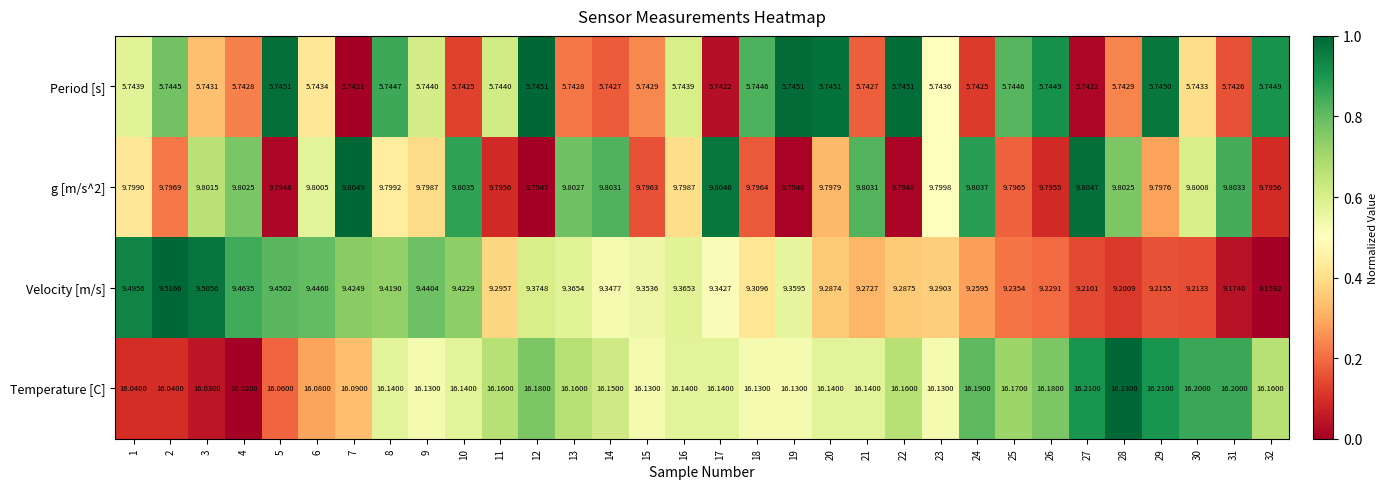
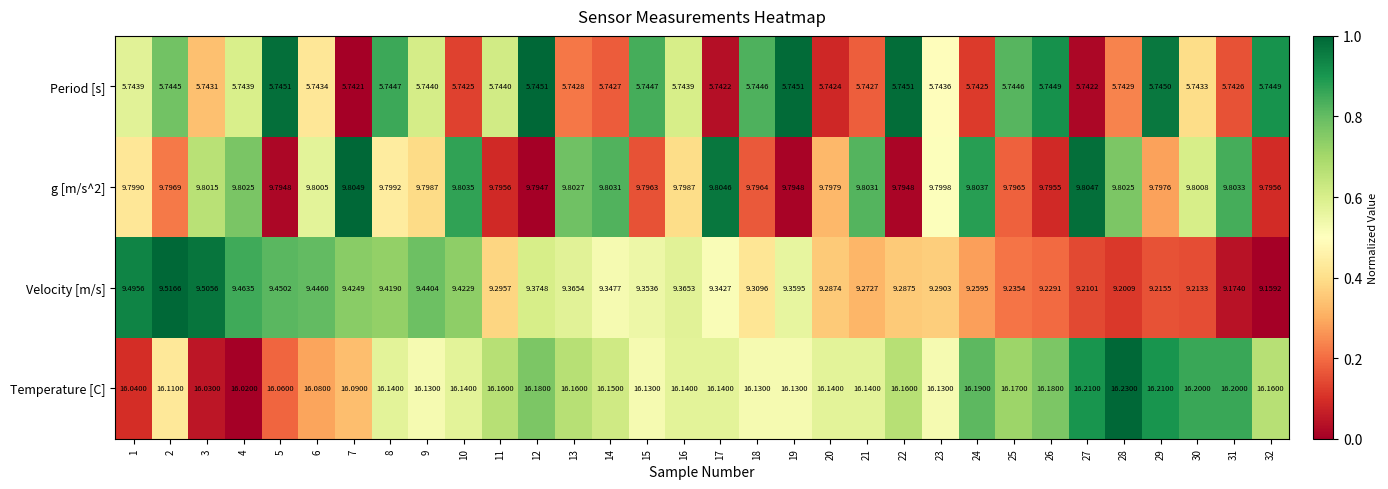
  {
    "Period [s]": {
      "1": 5.7439,
      "2": 5.7445,
      "3": 5.7431,
-     "4": 5.7428,
+     "4": 5.7439,
      "5": 5.7451,
      "6": 5.7434,
      "7": 5.7421,
      "8": 5.7447,
      "9": 5.7440,
      "10": 5.7425,
      "11": 5.7440,
      "12": 5.7451,
      "13": 5.7428,
      "14": 5.7427,
-     "15": 5.7429,
+     "15": 5.7447,
      "16": 5.7439,
      "17": 5.7422,
      "18": 5.7446,
      "19": 5.7451,
-     "20": 5.7451,
+     "20": 5.7424,
      "21": 5.7427,
      "22": 5.7451,
      "23": 5.7436,
      "24": 5.7425,
      "25": 5.7446,
      "26": 5.7449,
      "27": 5.7422,
      "28": 5.7429,
      "29": 5.7450,
      "30": 5.7433,
      "31": 5.7426,
      "32": 5.7449
    },
    "g [m/s^2]": {
      "1": 9.7990,
      "2": 9.7969,
      "3": 9.8015,
      "4": 9.8025,
      "5": 9.7948,
      "6": 9.8005,
      "7": 9.8049,
      "8": 9.7992,
      "9": 9.7987,
      "10": 9.8035,
      "11": 9.7956,
      "12": 9.7947,
      "13": 9.8027,
      "14": 9.8031,
      "15": 9.7963,
      "16": 9.7987,
      "17": 9.8046,
      "18": 9.7964,
      "19": 9.7948,
      "20": 9.7979,
      "21": 9.8031,
      "22": 9.7948,
      "23": 9.7998,
      "24": 9.8037,
      "25": 9.7965,
      "26": 9.7955,
      "27": 9.8047,
      "28": 9.8025,
      "29": 9.7976,
      "30": 9.8008,
      "31": 9.8033,
      "32": 9.7956
    },
    "Velocity [m/s]": {
      "1": 9.4956,
      "2": 9.5166,
      "3": 9.5056,
      "4": 9.4635,
      "5": 9.4502,
      "6": 9.4460,
      "7": 9.4249,
      "8": 9.4190,
      "9": 9.4404,
      "10": 9.4229,
      "11": 9.2957,
      "12": 9.3748,
      "13": 9.3654,
      "14": 9.3477,
      "15": 9.3536,
      "16": 9.3653,
      "17": 9.3427,
      "18": 9.3096,
      "19": 9.3595,
      "20": 9.2874,
      "21": 9.2727,
      "22": 9.2875,
      "23": 9.2903,
      "24": 9.2595,
      "25": 9.2354,
      "26": 9.2291,
      "27": 9.2101,
      "28": 9.2009,
      "29": 9.2155,
      "30": 9.2133,
      "31": 9.1740,
      "32": 9.1592
    },
    "Temperature [C]": {
      "1": 16.0400,
-     "2": 16.0400,
+     "2": 16.1100,
      "3": 16.0300,
      "4": 16.0200,
      "5": 16.0600,
      "6": 16.0800,
      "7": 16.0900,
      "8": 16.1400,
      "9": 16.1300,
      "10": 16.1400,
      "11": 16.1600,
      "12": 16.1800,
      "13": 16.1600,
      "14": 16.1500,
      "15": 16.1300,
      "16": 16.1400,
      "17": 16.1400,
      "18": 16.1300,
      "19": 16.1300,
      "20": 16.1400,
      "21": 16.1400,
      "22": 16.1600,
      "23": 16.1300,
      "24": 16.1900,
      "25": 16.1700,
      "26": 16.1800,
      "27": 16.2100,
      "28": 16.2300,
      "29": 16.2100,
      "30": 16.2000,
      "31": 16.2000,
      "32": 16.1600
    }
  }
